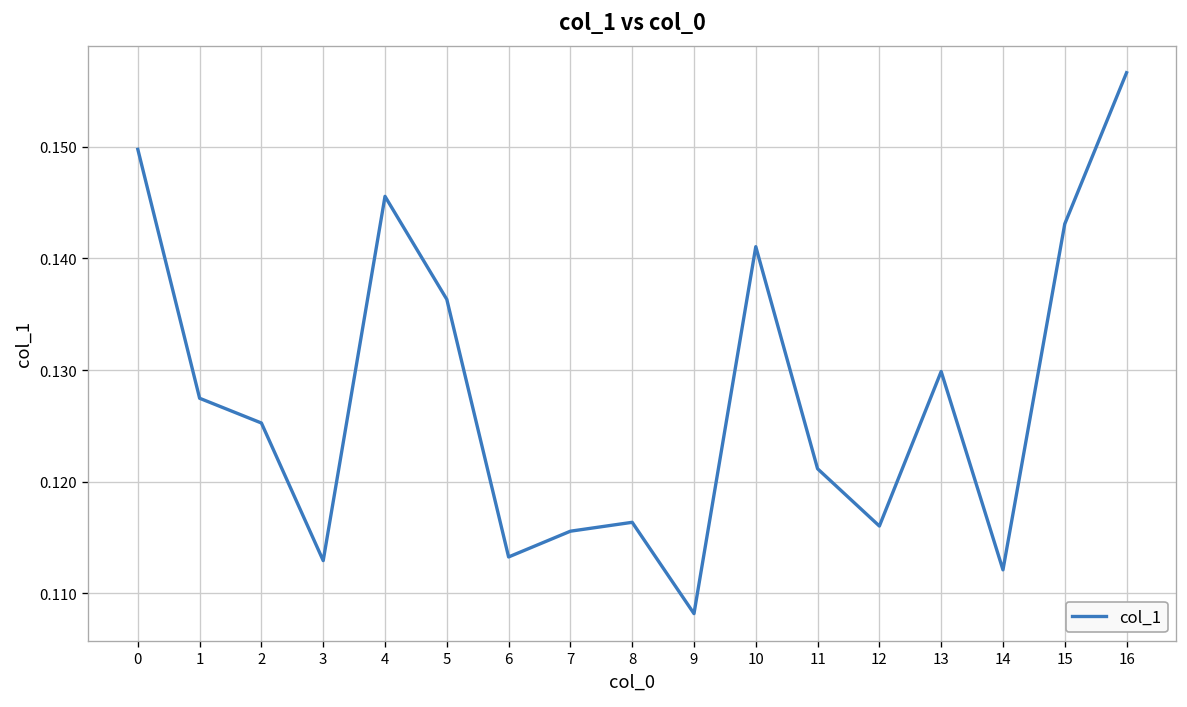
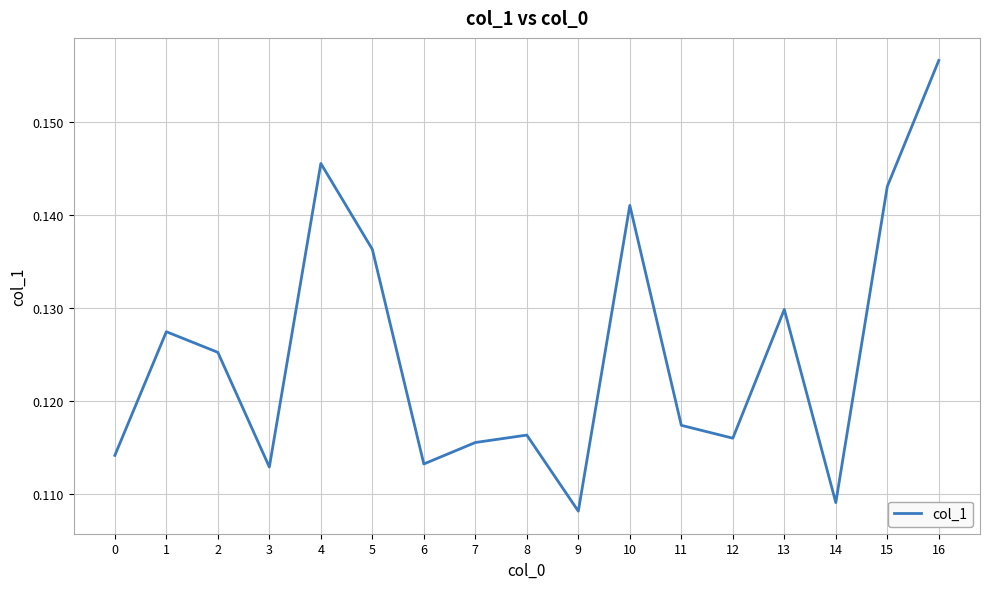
  {
-   "0": 0.150,
+   "0": 0.114,
    "1": 0.127,
    "2": 0.125,
    "3": 0.113,
    "4": 0.146,
    "5": 0.136,
    "6": 0.113,
    "7": 0.116,
    "8": 0.116,
    "9": 0.108,
    "10": 0.141,
-   "11": 0.121,
+   "11": 0.117,
    "12": 0.116,
    "13": 0.130,
-   "14": 0.112,
+   "14": 0.109,
    "15": 0.143,
    "16": 0.157
  }
